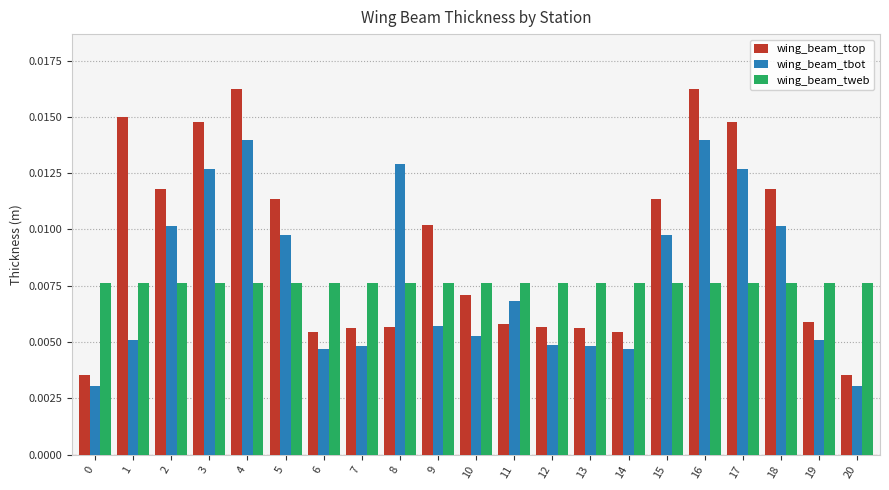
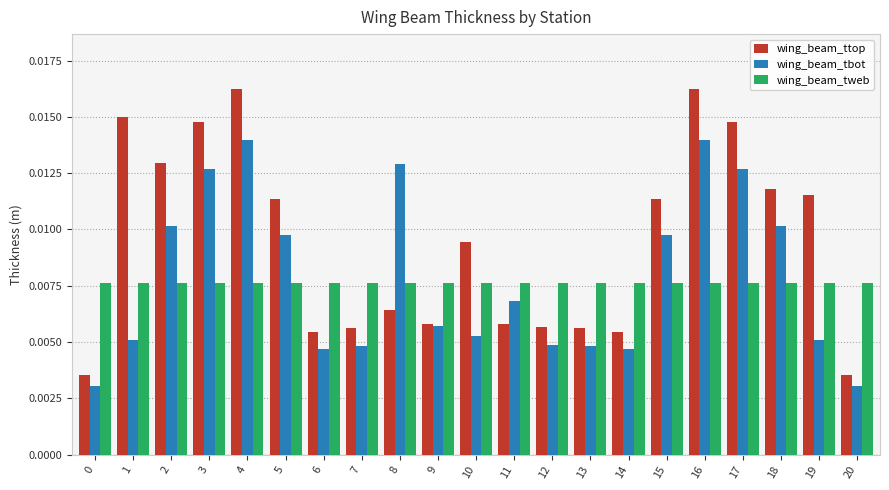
  {
    "wing_beam_ttop": {
      "0": 0.0035,
      "1": 0.0150,
-     "2": 0.0118,
+     "2": 0.0129,
      "3": 0.0148,
      "4": 0.0162,
      "5": 0.0113,
      "6": 0.0054,
      "7": 0.0056,
-     "8": 0.0057,
-     "9": 0.0102,
-     "10": 0.0071,
+     "8": 0.0064,
+     "9": 0.0058,
+     "10": 0.0094,
      "11": 0.0058,
      "12": 0.0057,
      "13": 0.0056,
      "14": 0.0054,
      "15": 0.0113,
      "16": 0.0162,
      "17": 0.0148,
      "18": 0.0118,
-     "19": 0.0059,
+     "19": 0.0115,
      "20": 0.0035
    },
    "wing_beam_tbot": {
      "0": 0.0030,
      "1": 0.0051,
      "2": 0.0102,
      "3": 0.0127,
      "4": 0.0140,
      "5": 0.0098,
      "6": 0.0047,
      "7": 0.0048,
      "8": 0.0129,
      "9": 0.0057,
      "10": 0.0053,
      "11": 0.0068,
      "12": 0.0049,
      "13": 0.0048,
      "14": 0.0047,
      "15": 0.0098,
      "16": 0.0140,
      "17": 0.0127,
      "18": 0.0102,
      "19": 0.0051,
      "20": 0.0030
    },
    "wing_beam_tweb": {
      "0": 0.0076,
      "1": 0.0076,
      "2": 0.0076,
      "3": 0.0076,
      "4": 0.0076,
      "5": 0.0076,
      "6": 0.0076,
      "7": 0.0076,
      "8": 0.0076,
      "9": 0.0076,
      "10": 0.0076,
      "11": 0.0076,
      "12": 0.0076,
      "13": 0.0076,
      "14": 0.0076,
      "15": 0.0076,
      "16": 0.0076,
      "17": 0.0076,
      "18": 0.0076,
      "19": 0.0076,
      "20": 0.0076
    }
  }
